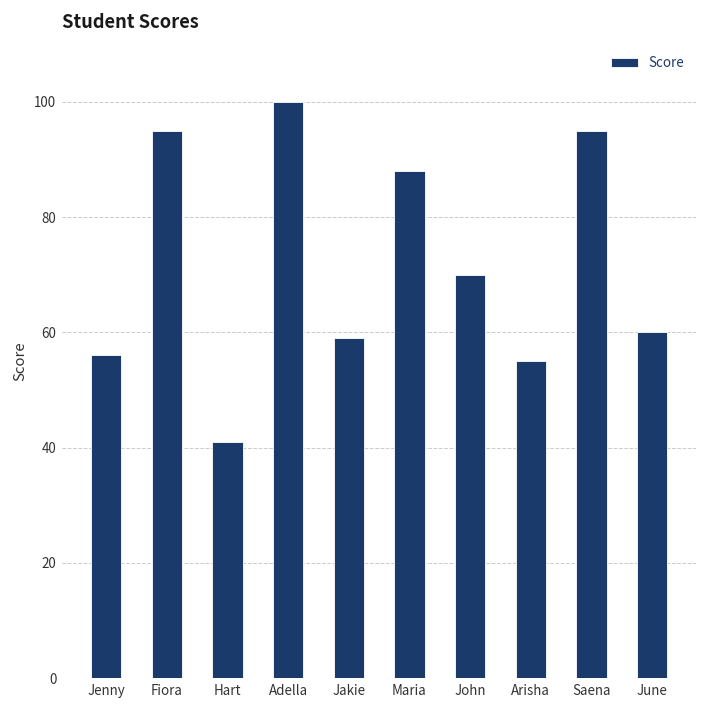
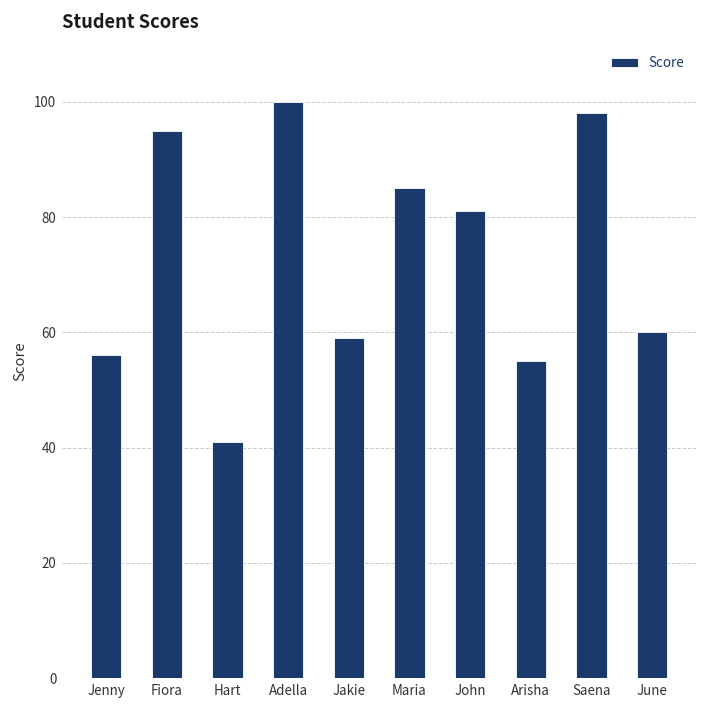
  {
    "Jenny": 56,
    "Fiora": 95,
    "Hart": 41,
    "Adella": 100,
    "Jakie": 59,
-   "Maria": 88,
-   "John": 70,
+   "Maria": 85,
+   "John": 81,
    "Arisha": 55,
-   "Saena": 95,
+   "Saena": 98,
    "June": 60
  }
